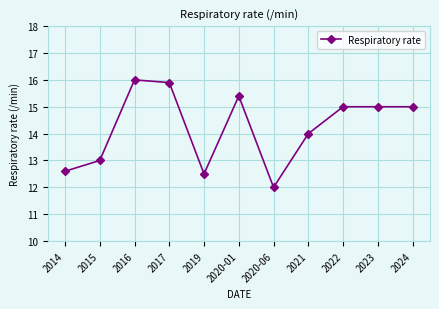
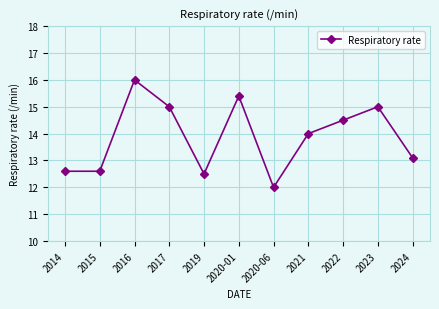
  {
    "2014": 12.6,
-   "2015": 13.0,
+   "2015": 12.6,
    "2016": 16.0,
-   "2017": 15.9,
+   "2017": 15.0,
    "2019": 12.5,
    "2020-01": 15.4,
    "2020-06": 12.0,
    "2021": 14.0,
-   "2022": 15.0,
+   "2022": 14.5,
    "2023": 15.0,
-   "2024": 15.0
+   "2024": 13.1
  }
